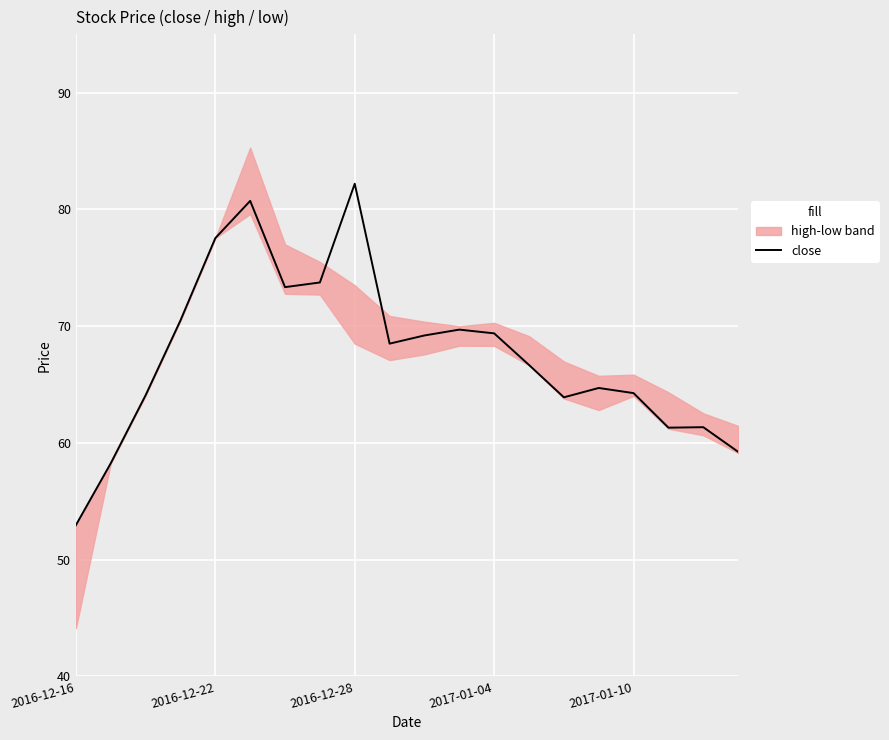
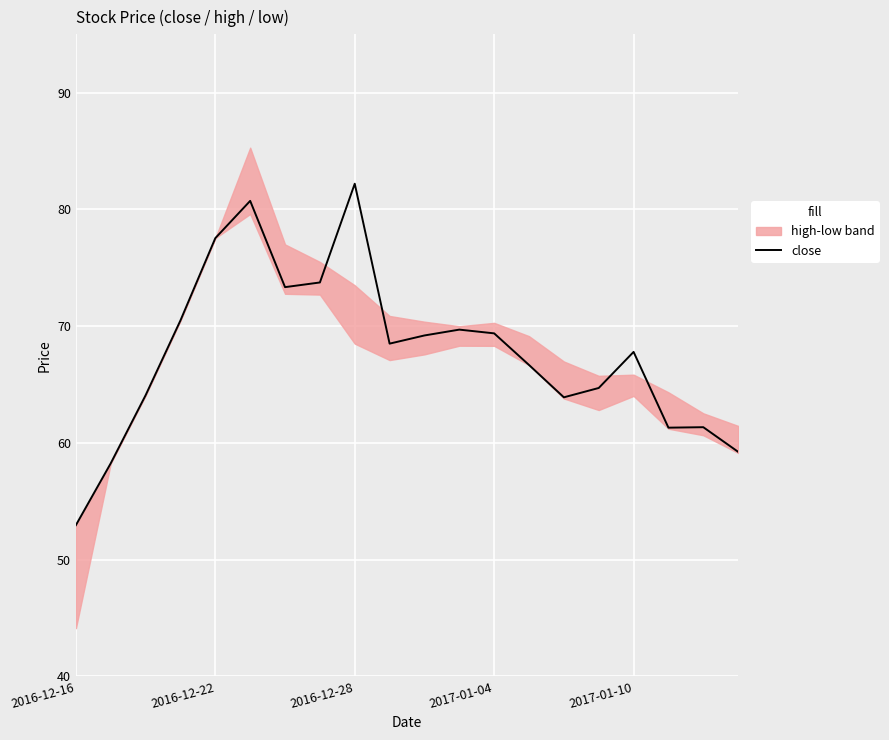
  {
    "close": {
      "2016-12-28": 82.2,
      "2017-01-04": 69.4,
-     "2017-01-10": 64.3
+     "2017-01-10": 67.8
    }
  }
